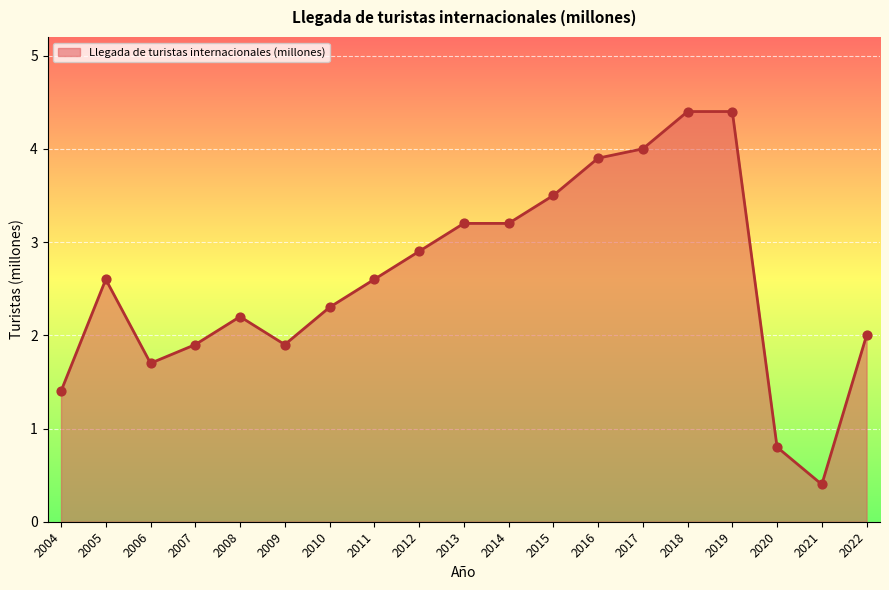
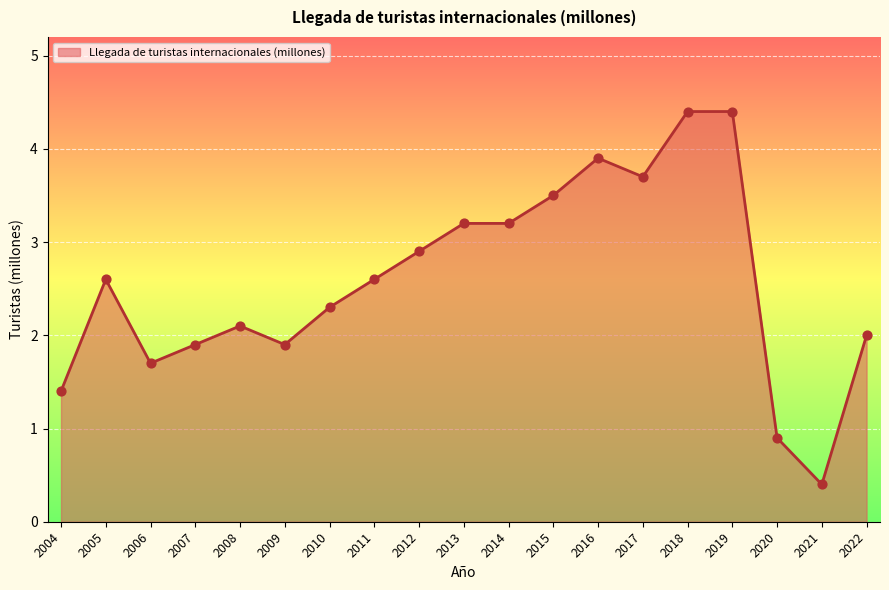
  {
    "2004": 1.4,
    "2005": 2.6,
    "2006": 1.7,
    "2007": 1.9,
-   "2008": 2.2,
+   "2008": 2.1,
    "2009": 1.9,
    "2010": 2.3,
    "2011": 2.6,
    "2012": 2.9,
    "2013": 3.2,
    "2014": 3.2,
    "2015": 3.5,
    "2016": 3.9,
-   "2017": 4.0,
+   "2017": 3.7,
    "2018": 4.4,
    "2019": 4.4,
-   "2020": 0.8,
+   "2020": 0.9,
    "2021": 0.4,
    "2022": 2.0
  }
